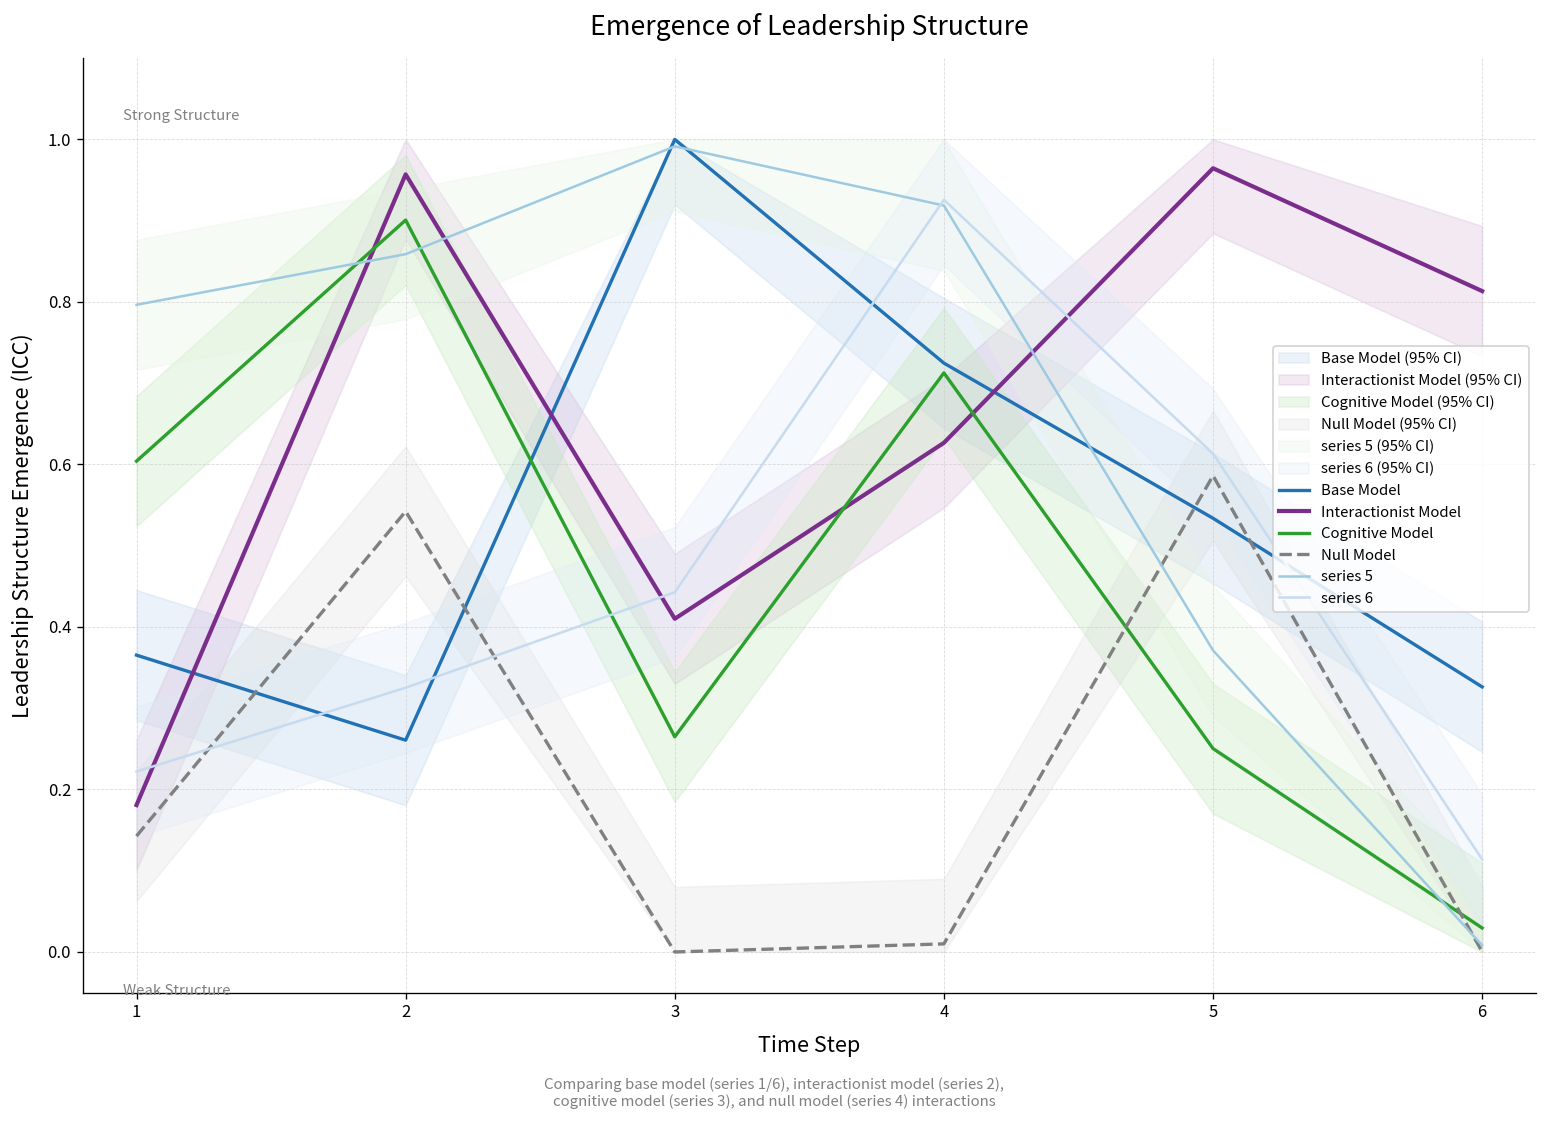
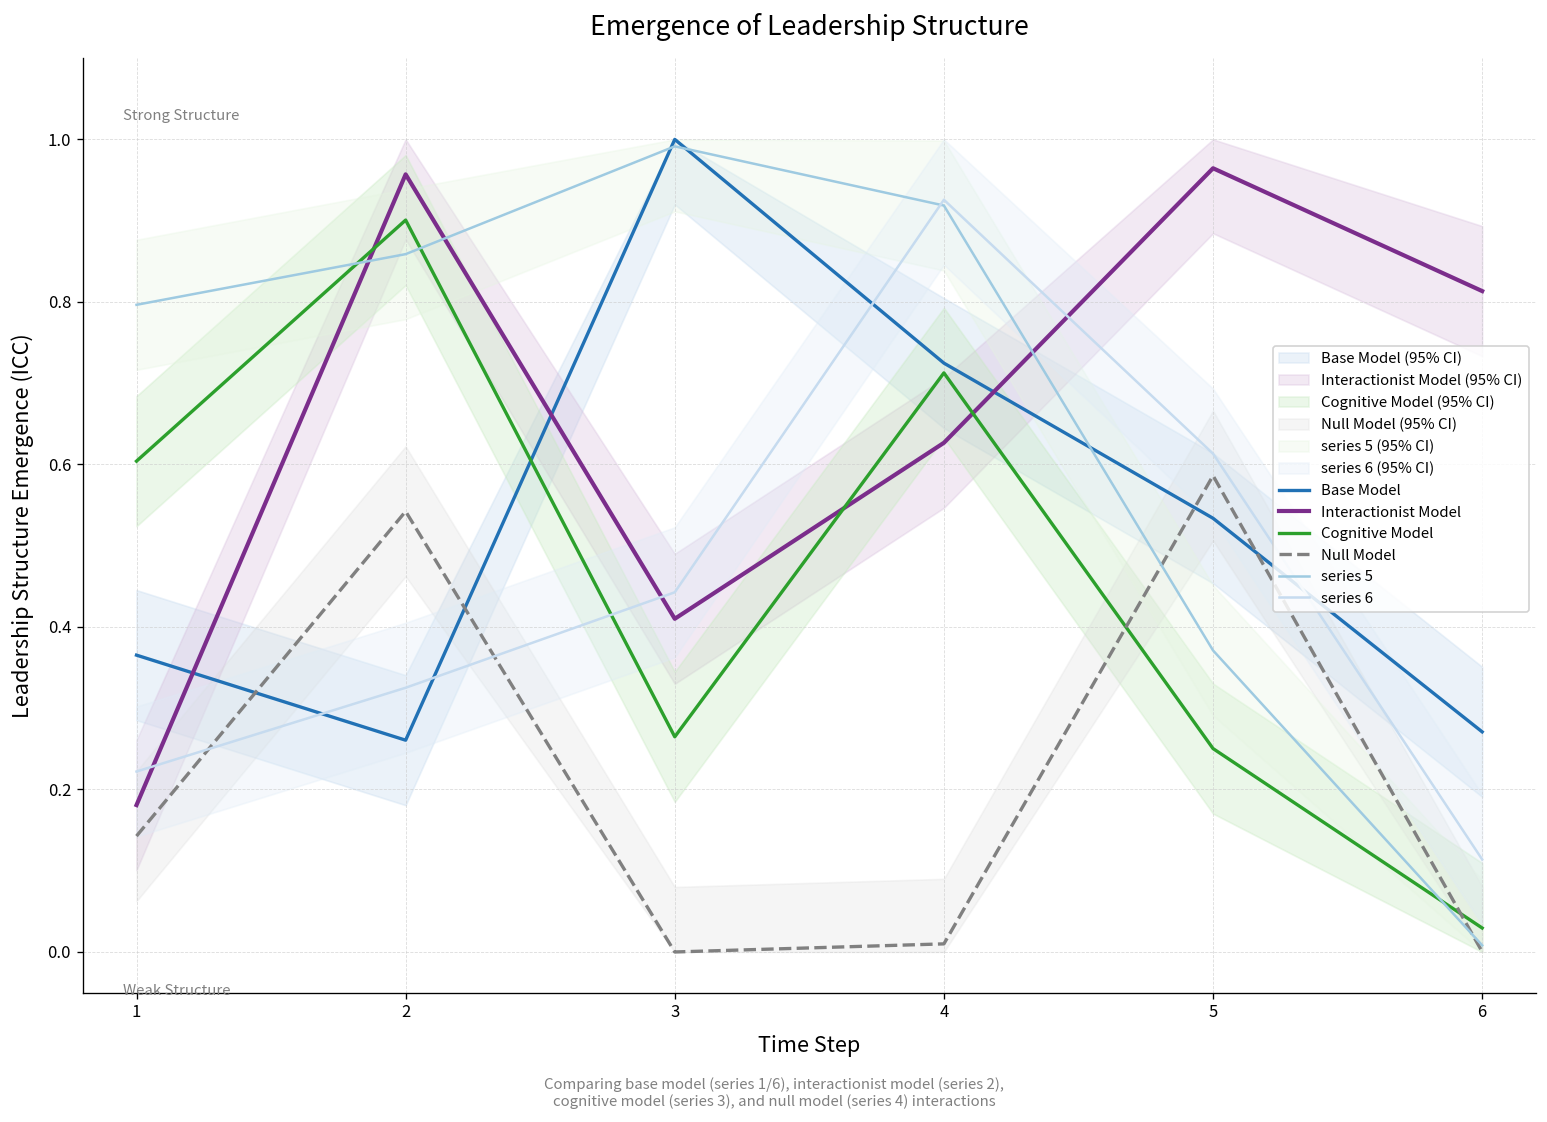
  {
    "Base Model": {
      "1": 0.37,
      "2": 0.26,
      "4": 0.72,
      "5": 0.53,
-     "6": 0.33
+     "6": 0.27
    },
    "Interactionist Model": {
      "1": 0.18,
      "2": 0.96,
      "3": 0.41,
      "4": 0.63,
      "5": 0.96,
      "6": 0.81
    },
    "Cognitive Model": {
      "1": 0.60,
      "2": 0.90,
      "3": 0.26,
      "4": 0.71,
      "5": 0.25,
      "6": 0.03
    },
    "Null Model": {
      "1": 0.14,
      "2": 0.54,
      "3": 0.00,
      "4": 0.01,
      "5": 0.59,
      "6": 0.00
    }
  }
